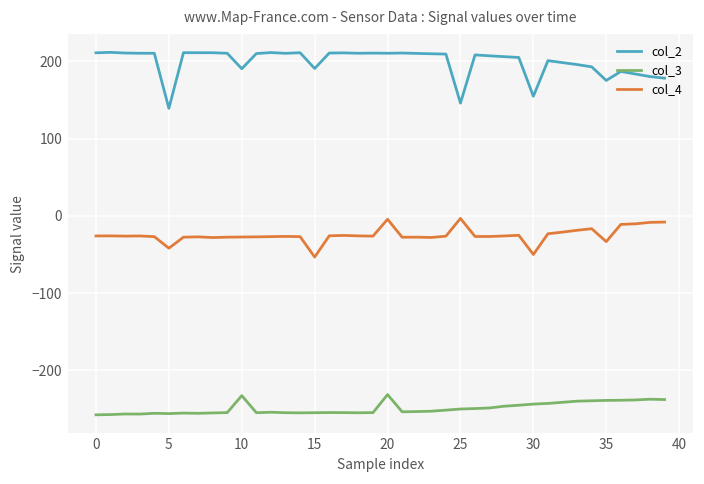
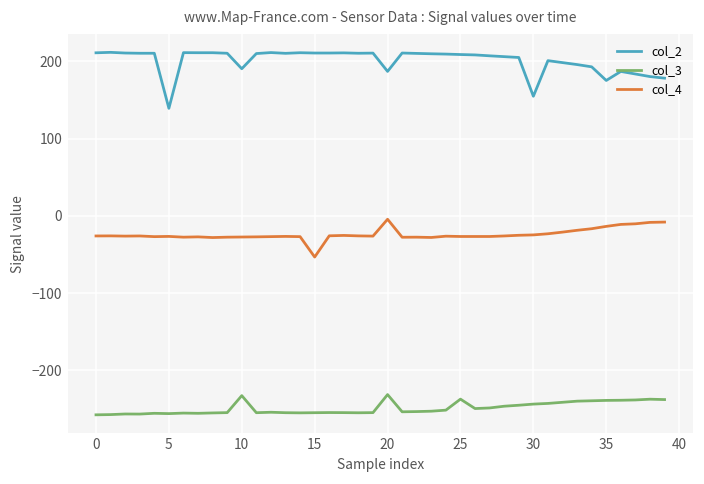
  {
    "col_2": {
      "0": 210,
      "5": 140,
      "10": 190,
-     "15": 190,
-     "20": 210,
-     "25": 150,
+     "15": 210,
+     "20": 190,
+     "25": 210,
      "30": 150,
      "35": 180
    },
    "col_3": {
      "0": -260,
      "5": -260,
      "10": -230,
      "15": -250,
      "20": -230,
-     "25": -250,
+     "25": -240,
      "30": -240,
      "35": -240
    },
    "col_4": {
      "0": -30,
-     "5": -40,
+     "5": -30,
      "10": -30,
      "15": -50,
      "20": 0,
-     "25": 0,
-     "30": -50,
-     "35": -30
+     "25": -30,
+     "30": -20,
+     "35": -10
    }
  }
